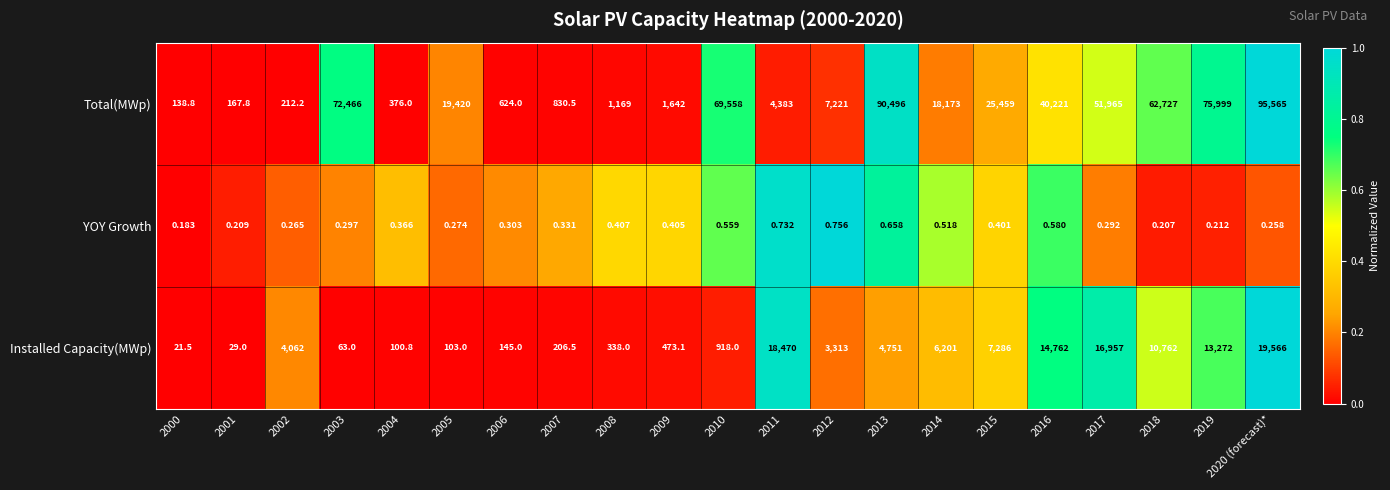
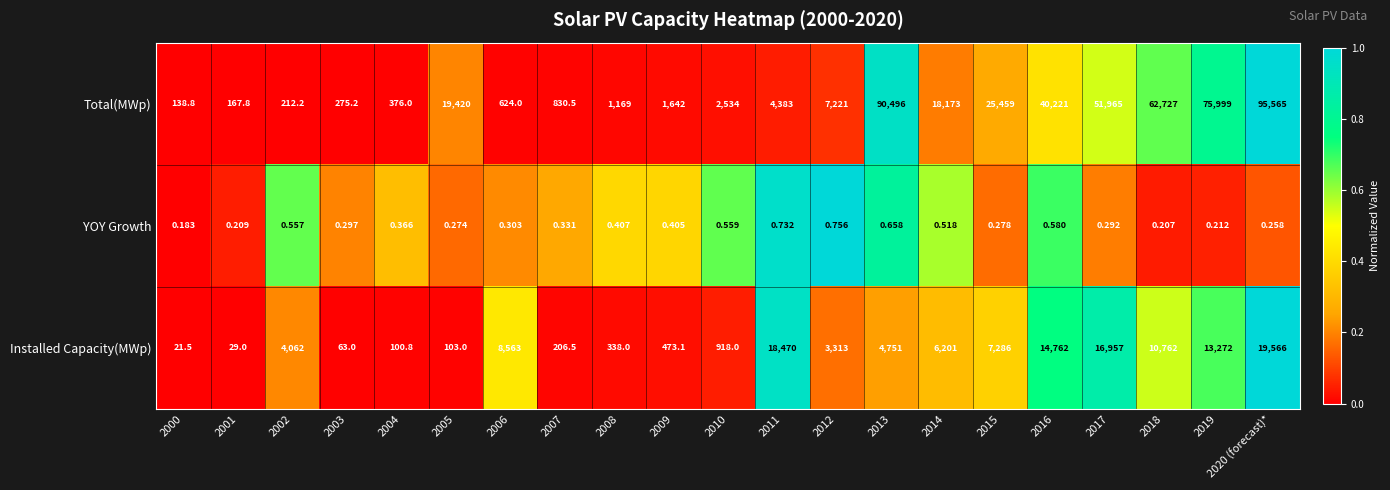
  {
    "Total(MWp)": {
      "2000": "138.8",
      "2001": "167.8",
      "2002": "212.2",
-     "2003": "72,466",
+     "2003": "275.2",
      "2004": "376.0",
      "2005": "19,420",
      "2006": "624.0",
      "2007": "830.5",
      "2008": "1,169",
      "2009": "1,642",
-     "2010": "69,558",
+     "2010": "2,534",
      "2011": "4,383",
      "2012": "7,221",
      "2013": "90,496",
      "2014": "18,173",
      "2015": "25,459",
      "2016": "40,221",
      "2017": "51,965",
      "2018": "62,727",
      "2019": "75,999",
      "2020 (forecast)*": "95,565"
    },
    "YOY Growth": {
      "2000": "0.183",
      "2001": "0.209",
-     "2002": "0.265",
+     "2002": "0.557",
      "2003": "0.297",
      "2004": "0.366",
      "2005": "0.274",
      "2006": "0.303",
      "2007": "0.331",
      "2008": "0.407",
      "2009": "0.405",
      "2010": "0.559",
      "2011": "0.732",
      "2012": "0.756",
      "2013": "0.658",
      "2014": "0.518",
-     "2015": "0.401",
+     "2015": "0.278",
      "2016": "0.580",
      "2017": "0.292",
      "2018": "0.207",
      "2019": "0.212",
      "2020 (forecast)*": "0.258"
    },
    "Installed Capacity(MWp)": {
      "2000": "21.5",
      "2001": "29.0",
      "2002": "4,062",
      "2003": "63.0",
      "2004": "100.8",
      "2005": "103.0",
-     "2006": "145.0",
+     "2006": "8,563",
      "2007": "206.5",
      "2008": "338.0",
      "2009": "473.1",
      "2010": "918.0",
      "2011": "18,470",
      "2012": "3,313",
      "2013": "4,751",
      "2014": "6,201",
      "2015": "7,286",
      "2016": "14,762",
      "2017": "16,957",
      "2018": "10,762",
      "2019": "13,272",
      "2020 (forecast)*": "19,566"
    }
  }
